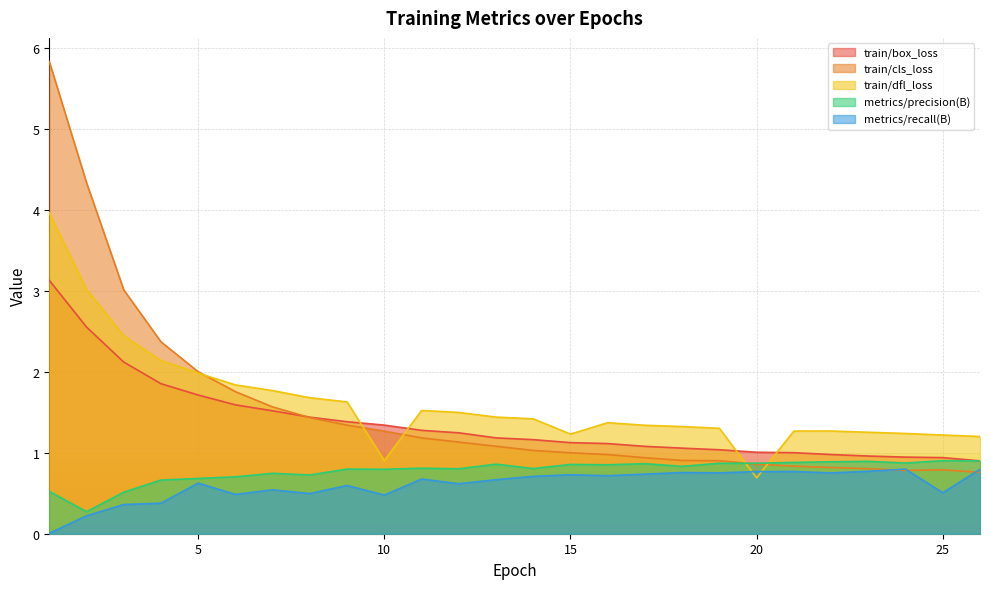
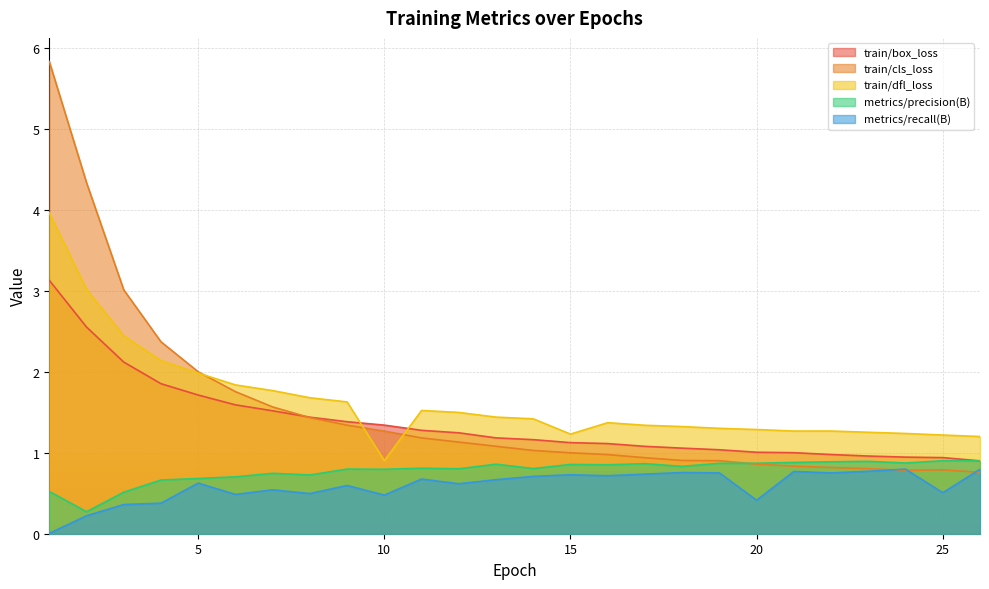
  {
    "train/dfl_loss": {
      "10": 0.9,
      "15": 1.2,
-     "20": 0.7,
+     "20": 1.3,
      "25": 1.2
    },
    "metrics/precision(B)": {
      "5": 0.7,
      "10": 0.8,
      "15": 0.9,
      "25": 0.9
    },
    "metrics/recall(B)": {
      "5": 0.6,
      "10": 0.5,
      "15": 0.7,
-     "20": 0.8,
+     "20": 0.4,
      "25": 0.5
    }
  }
